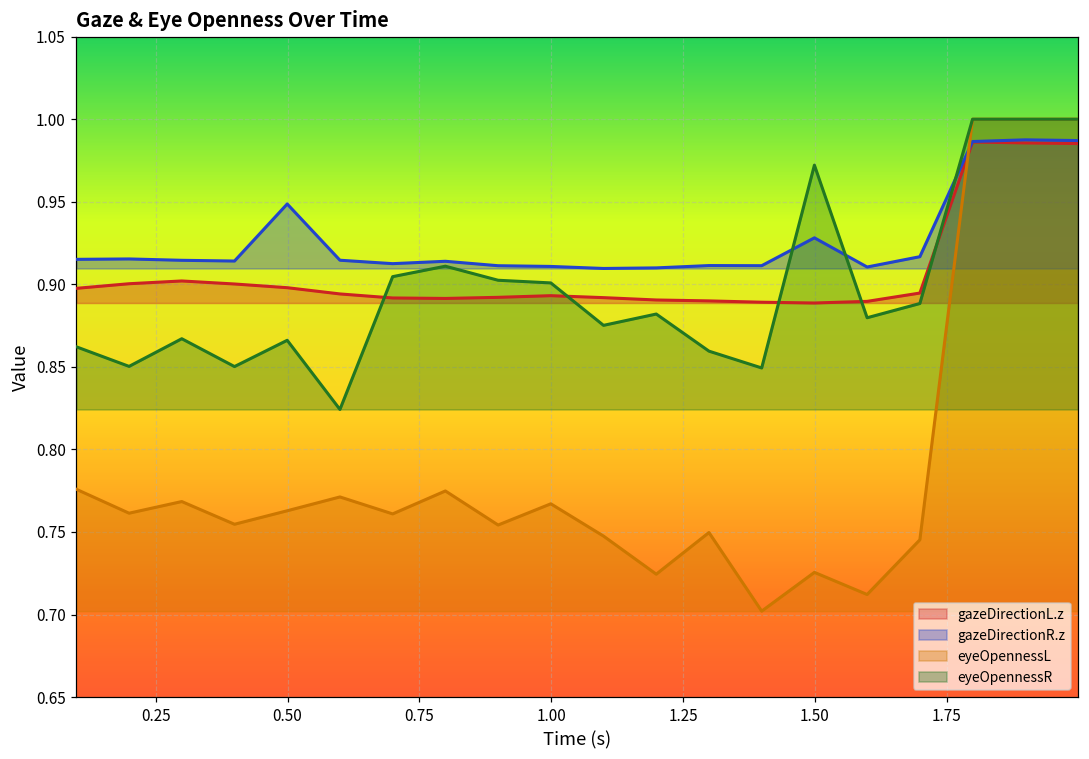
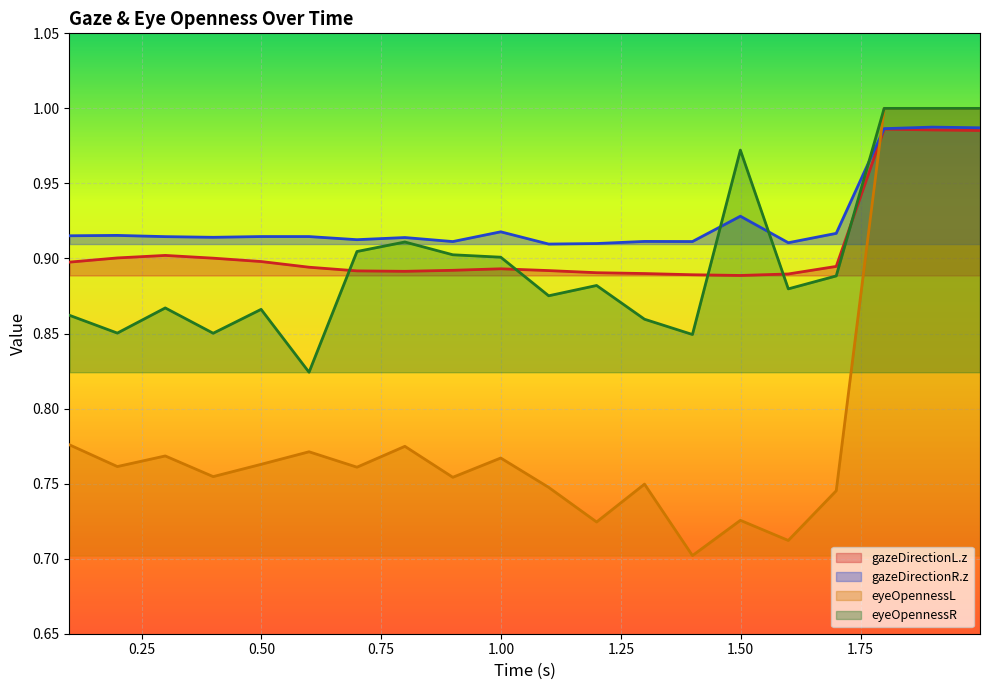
  {
    "gazeDirectionR.z": {
-     "0.50": 0.949,
-     "1.00": 0.911,
+     "0.50": 0.915,
+     "1.00": 0.918,
      "1.50": 0.928
    },
    "eyeOpennessR": {
      "0.50": 0.866,
      "1.00": 0.901,
      "1.50": 0.972
    }
  }
